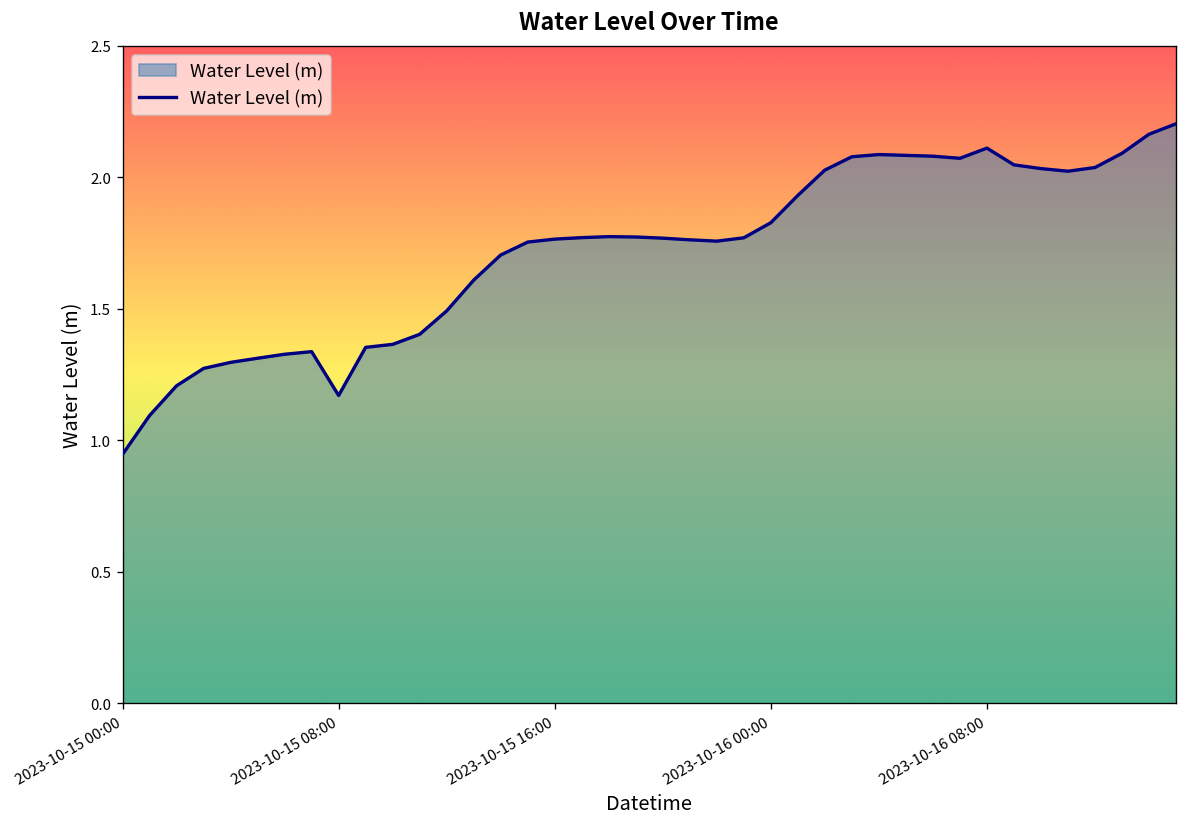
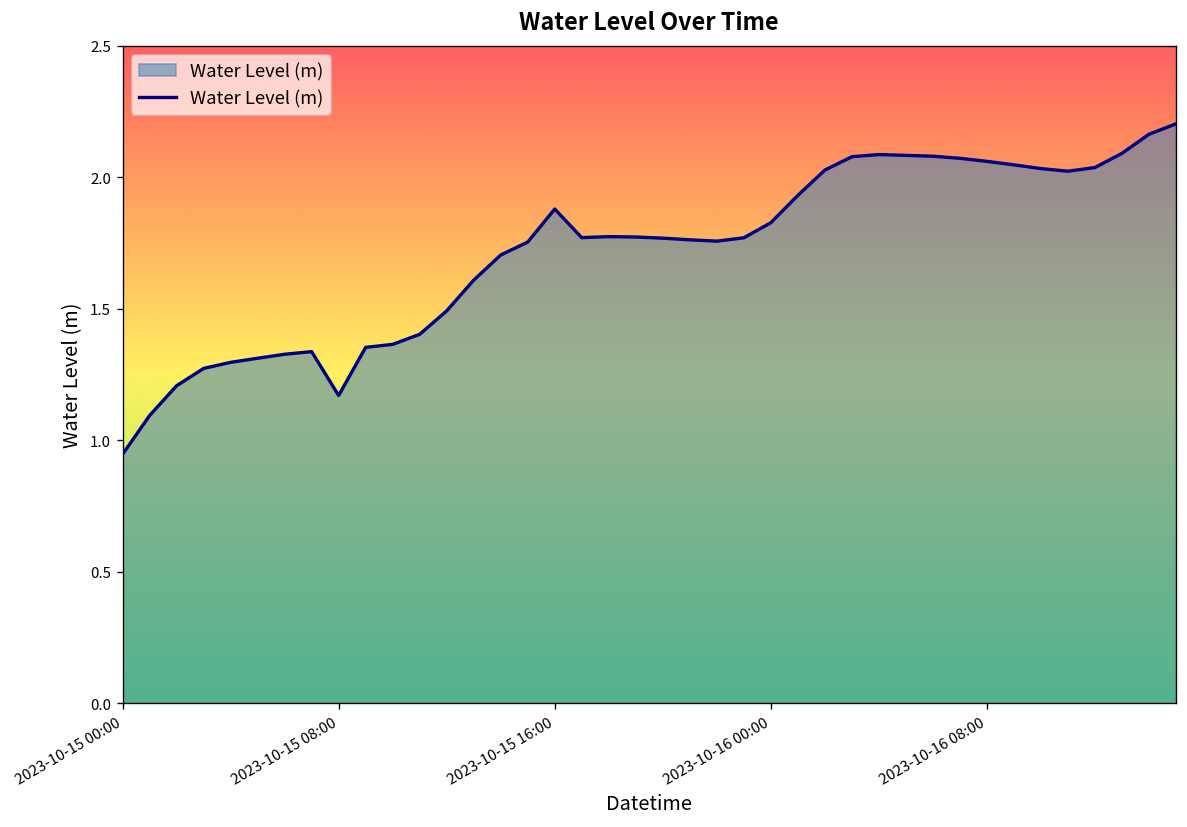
  {
    "2023-10-15 00:00": 0.95,
    "2023-10-15 08:00": 1.17,
-   "2023-10-15 16:00": 1.76,
+   "2023-10-15 16:00": 1.88,
    "2023-10-16 00:00": 1.83,
-   "2023-10-16 08:00": 2.11
+   "2023-10-16 08:00": 2.06
  }
